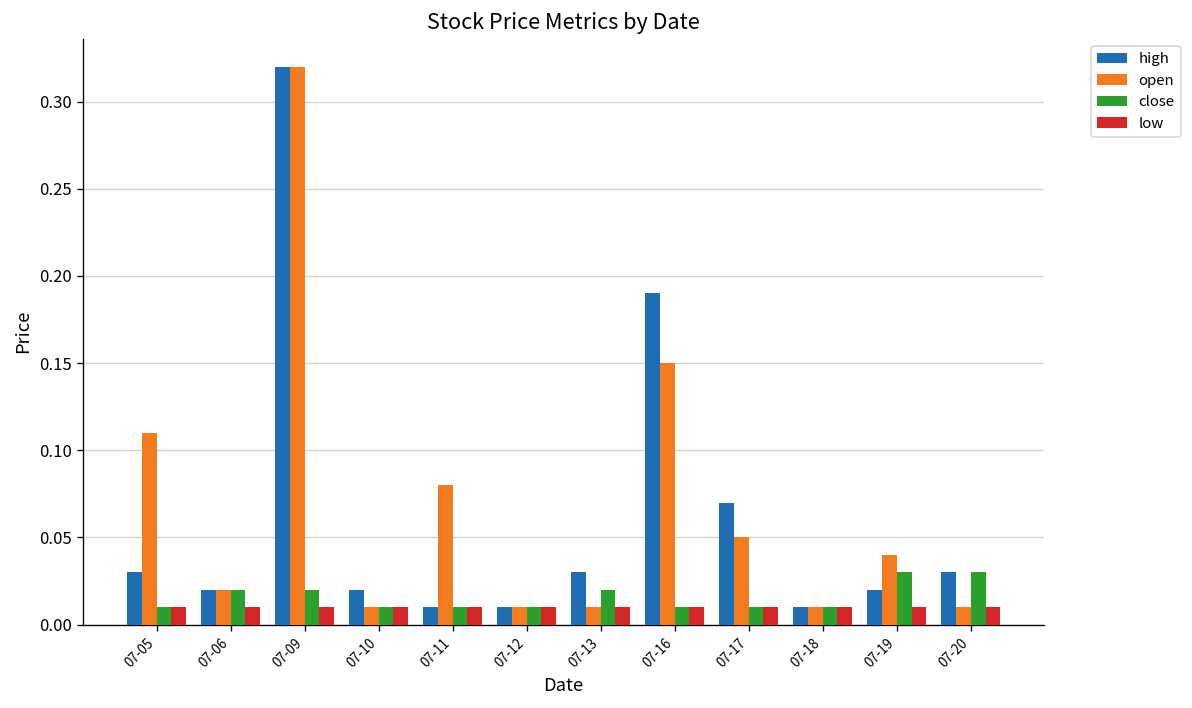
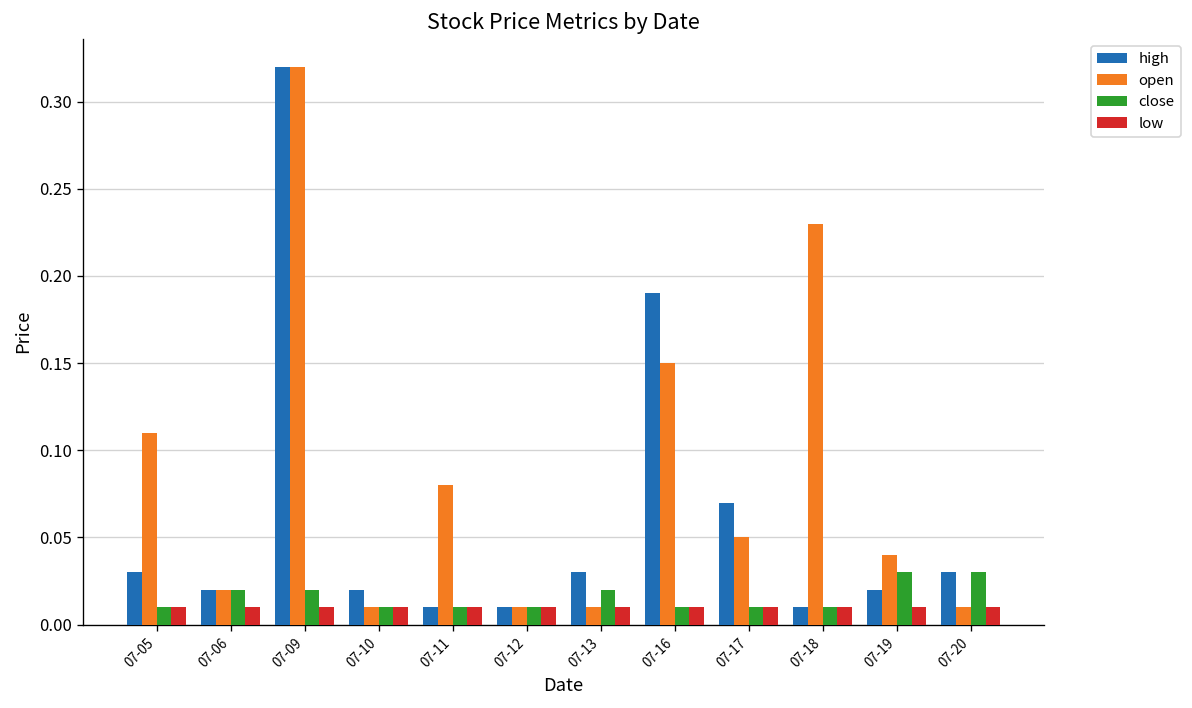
  {
    "high": {
      "07-05": 0.03,
      "07-06": 0.02,
      "07-09": 0.32,
      "07-10": 0.02,
      "07-11": 0.01,
      "07-12": 0.01,
      "07-13": 0.03,
      "07-16": 0.19,
      "07-17": 0.07,
      "07-18": 0.01,
      "07-19": 0.02,
      "07-20": 0.03
    },
    "open": {
      "07-05": 0.11,
      "07-06": 0.02,
      "07-09": 0.32,
      "07-10": 0.01,
      "07-11": 0.08,
      "07-12": 0.01,
      "07-13": 0.01,
      "07-16": 0.15,
      "07-17": 0.05,
-     "07-18": 0.01,
+     "07-18": 0.23,
      "07-19": 0.04,
      "07-20": 0.01
    },
    "close": {
      "07-05": 0.01,
      "07-06": 0.02,
      "07-09": 0.02,
      "07-10": 0.01,
      "07-11": 0.01,
      "07-12": 0.01,
      "07-13": 0.02,
      "07-16": 0.01,
      "07-17": 0.01,
      "07-18": 0.01,
      "07-19": 0.03,
      "07-20": 0.03
    },
    "low": {
      "07-05": 0.01,
      "07-06": 0.01,
      "07-09": 0.01,
      "07-10": 0.01,
      "07-11": 0.01,
      "07-12": 0.01,
      "07-13": 0.01,
      "07-16": 0.01,
      "07-17": 0.01,
      "07-18": 0.01,
      "07-19": 0.01,
      "07-20": 0.01
    }
  }
